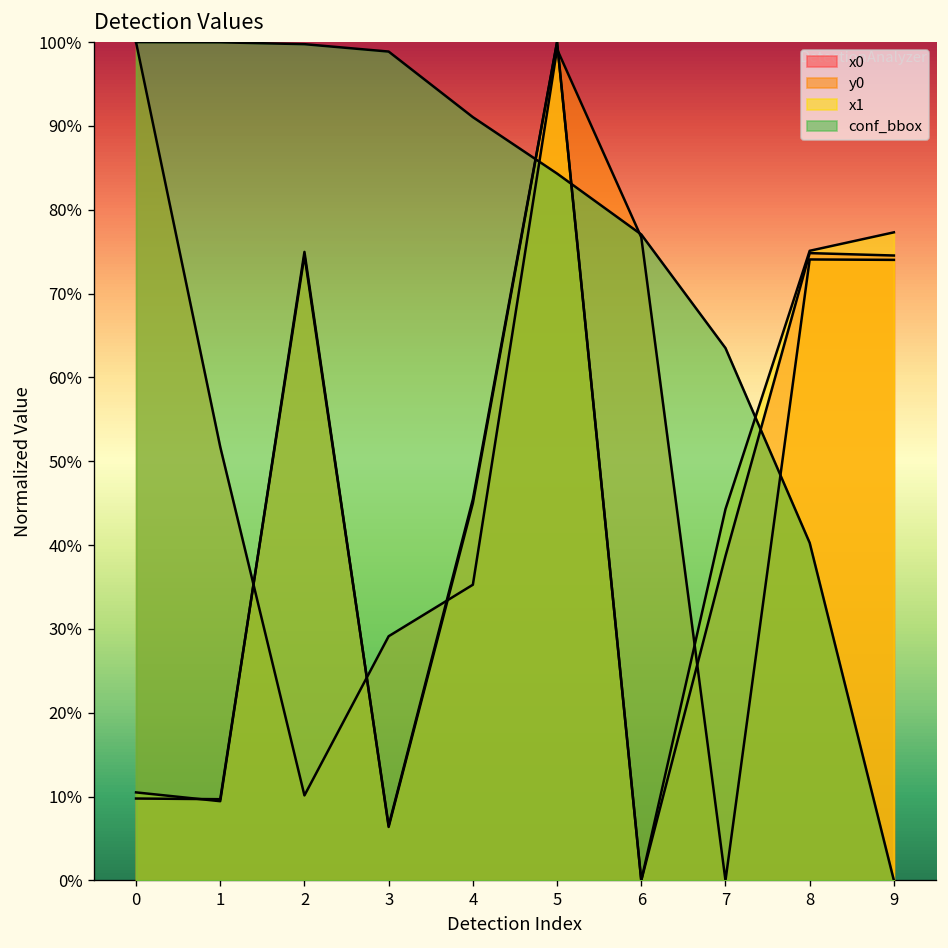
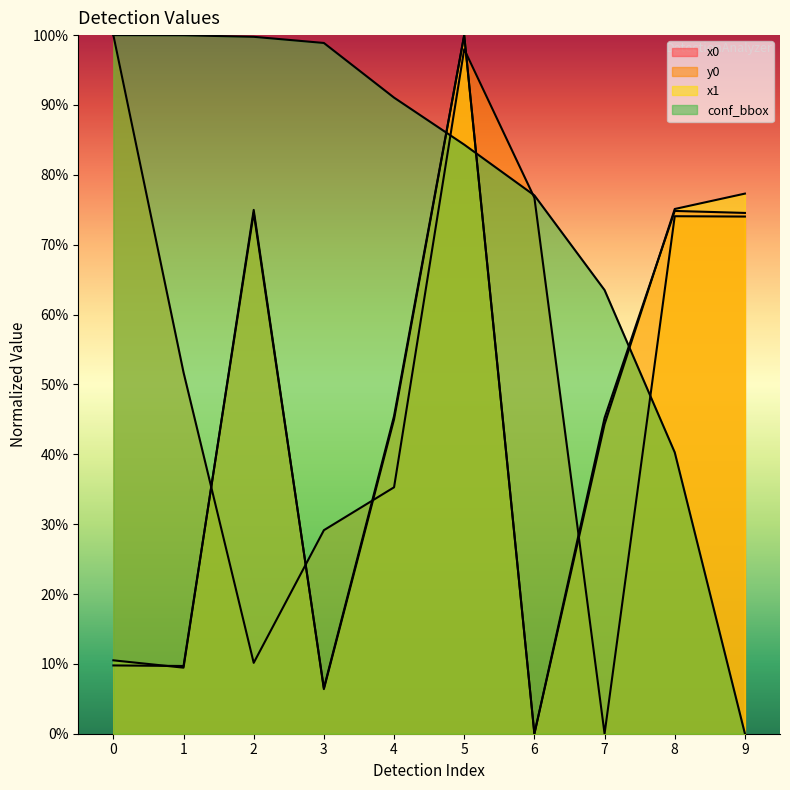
  {
    "x0": {
      "0": "10%",
      "2": "75%",
      "4": "45%",
-     "7": "39%",
+     "7": "45%",
      "9": "75%"
    },
    "y0": {
      "1": "52%",
      "2": "10%",
      "3": "29%",
      "4": "35%",
-     "5": "99%",
+     "5": "98%",
      "7": "0%",
      "8": "74%",
      "9": "74%"
    },
    "x1": {
      "0": "11%",
      "2": "75%",
      "4": "45%",
      "7": "44%",
      "9": "77%"
    },
    "conf_bbox": {
      "1": "100%",
      "2": "100%",
      "3": "99%",
      "4": "91%",
      "5": "84%",
      "7": "64%",
      "8": "40%",
      "9": "0%"
    }
  }
